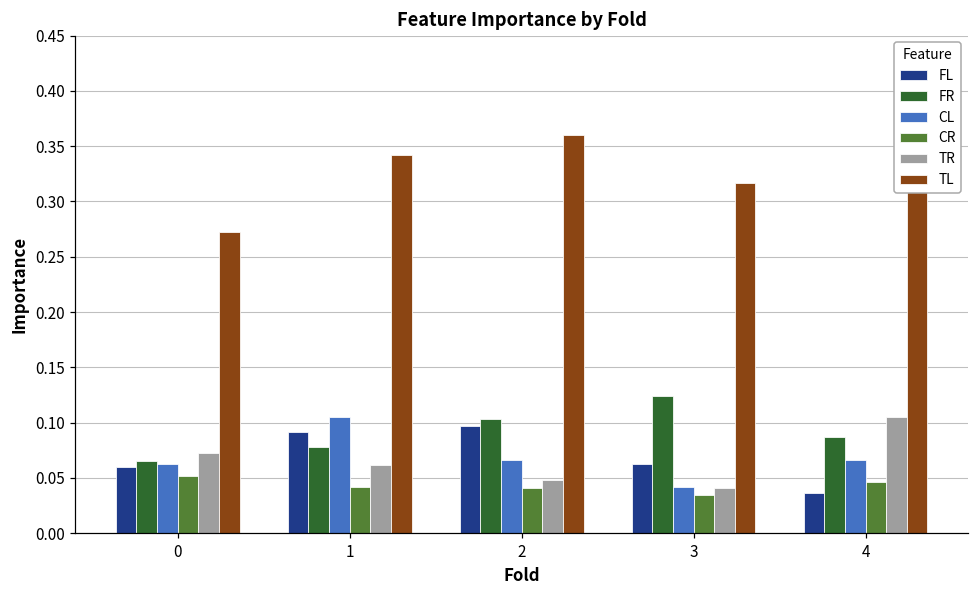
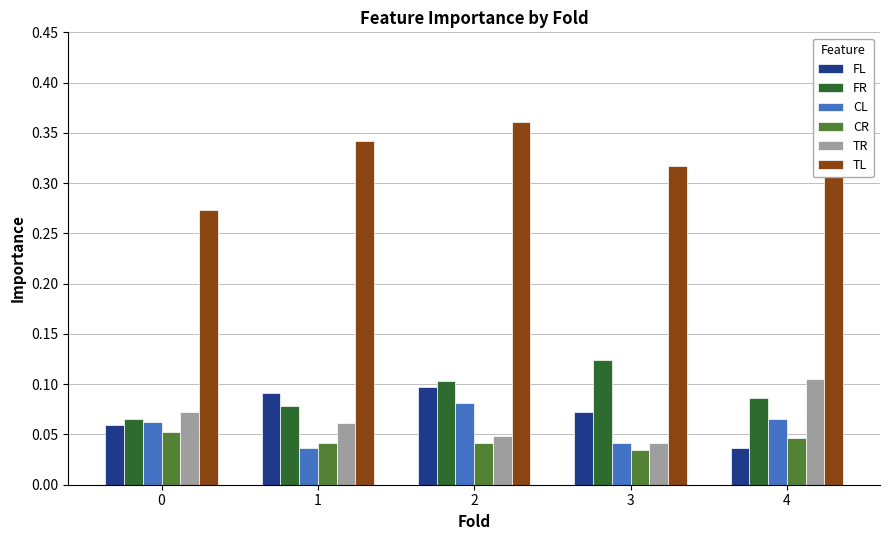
  {
    "FL": {
      "0": 0.060,
      "1": 0.091,
      "2": 0.097,
-     "3": 0.062,
+     "3": 0.072,
      "4": 0.037
    },
    "CL": {
      "0": 0.062,
-     "1": 0.105,
-     "2": 0.066,
+     "1": 0.037,
+     "2": 0.082,
      "3": 0.042,
      "4": 0.066
    },
    "TR": {
      "0": 0.073,
      "1": 0.061,
      "2": 0.048,
      "3": 0.041,
      "4": 0.105
    },
    "TL": {
      "0": 0.273,
      "1": 0.342,
      "2": 0.360,
      "3": 0.317
    }
  }
